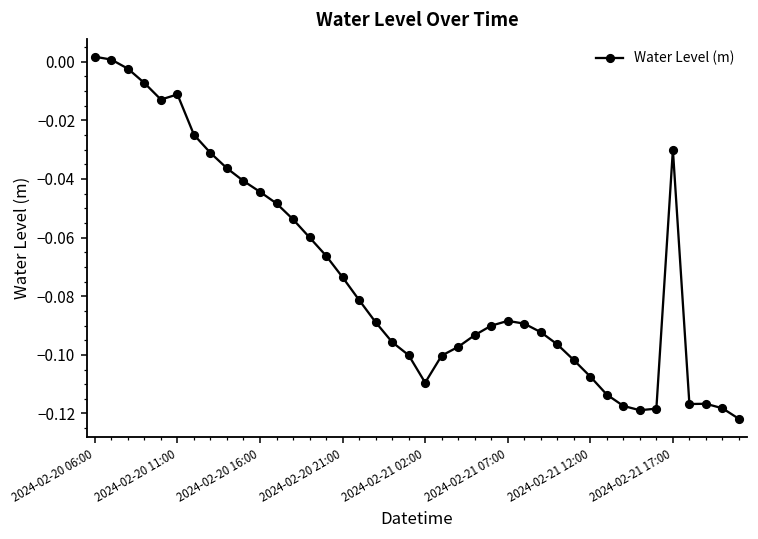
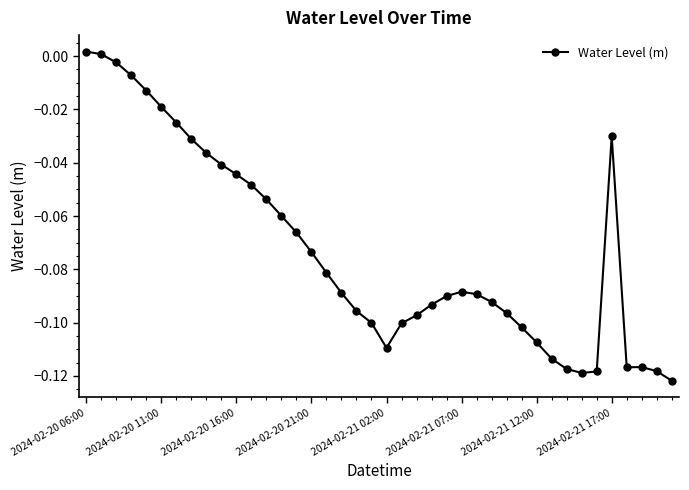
  {
    "2024-02-20 06:00": 0.002,
-   "2024-02-20 11:00": -0.011,
+   "2024-02-20 11:00": -0.019,
    "2024-02-20 16:00": -0.044,
    "2024-02-20 21:00": -0.074,
    "2024-02-21 02:00": -0.109,
    "2024-02-21 07:00": -0.088,
    "2024-02-21 12:00": -0.107,
    "2024-02-21 17:00": -0.030
  }
